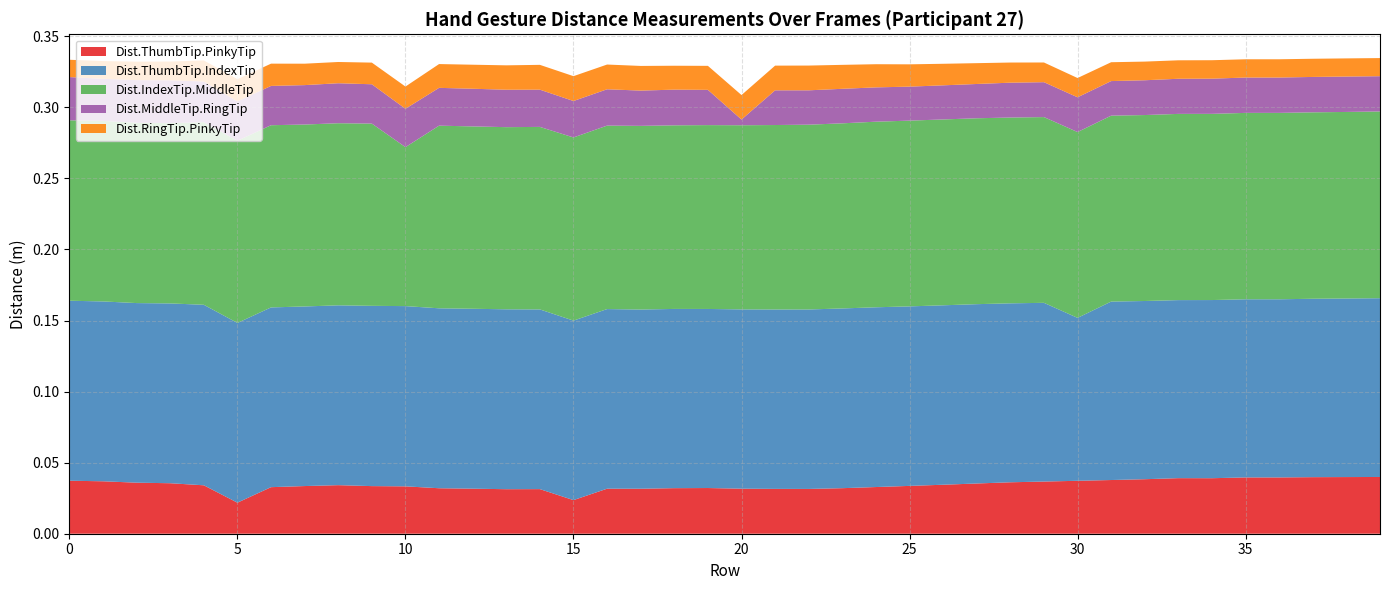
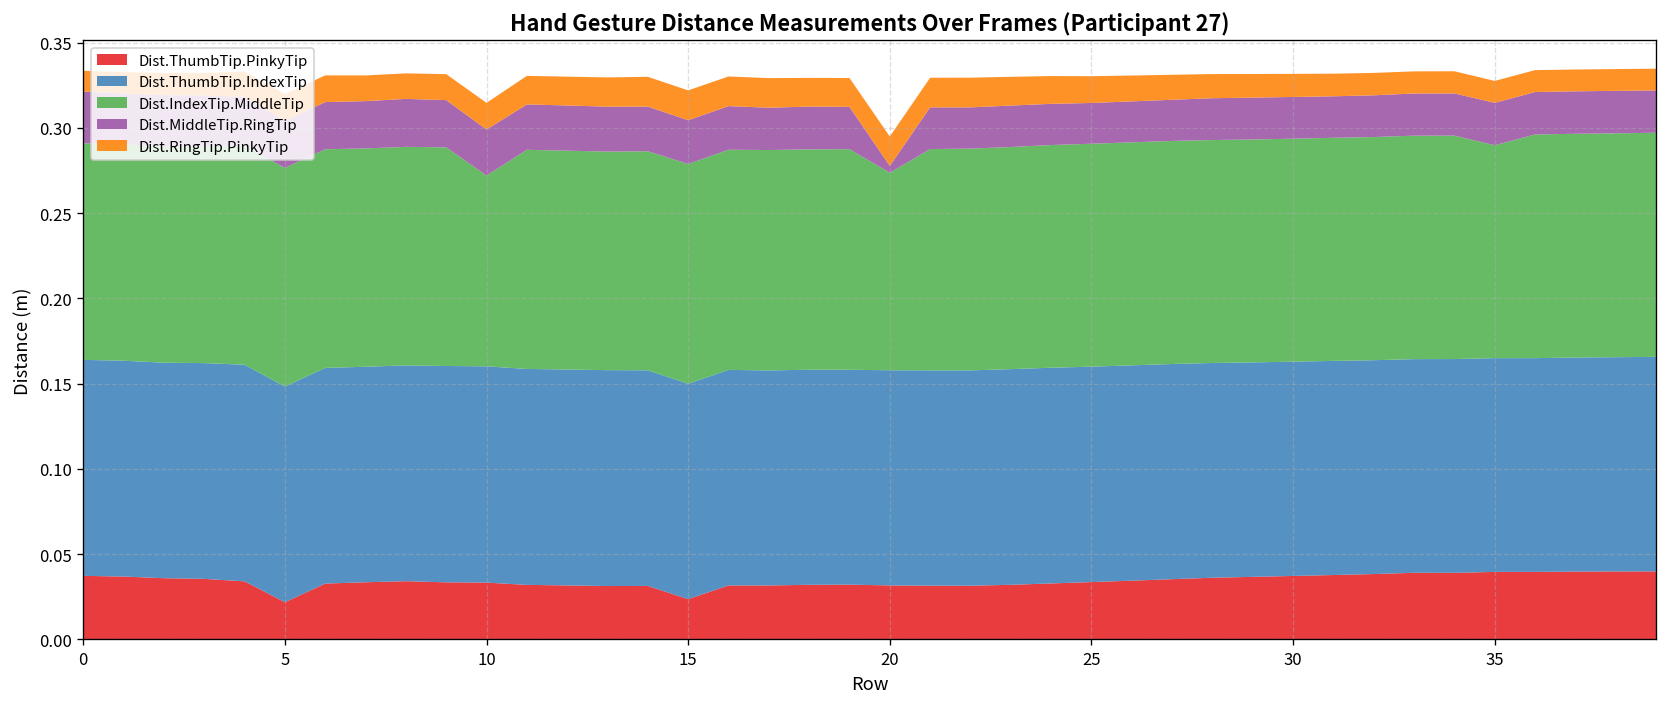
  {
    "Dist.ThumbTip.PinkyTip": {
      "0": 0.037,
      "5": 0.022,
      "10": 0.033,
      "15": 0.024,
      "20": 0.032,
      "25": 0.034,
      "30": 0.037,
      "35": 0.040
    },
    "Dist.ThumbTip.IndexTip": {
      "0": 0.127,
      "5": 0.126,
      "10": 0.127,
      "15": 0.126,
      "20": 0.126,
      "25": 0.126,
-     "30": 0.115,
+     "30": 0.126,
      "35": 0.125
    },
    "Dist.IndexTip.MiddleTip": {
      "0": 0.127,
      "5": 0.128,
      "10": 0.112,
      "15": 0.129,
-     "20": 0.130,
+     "20": 0.116,
      "25": 0.131,
      "30": 0.131,
-     "35": 0.131
+     "35": 0.125
    },
    "Dist.MiddleTip.RingTip": {
      "0": 0.030,
      "10": 0.027,
      "15": 0.026,
      "20": 0.004,
      "25": 0.024,
      "30": 0.024,
      "35": 0.025
    },
    "Dist.RingTip.PinkyTip": {
      "0": 0.012,
      "10": 0.016,
      "15": 0.017,
      "20": 0.017,
      "25": 0.016,
      "30": 0.014,
      "35": 0.013
    }
  }
